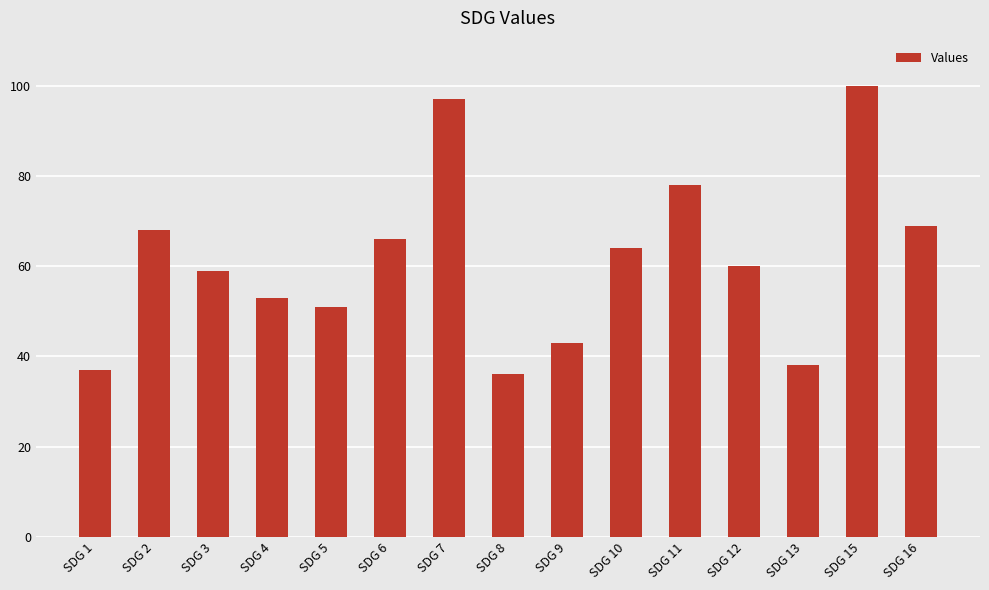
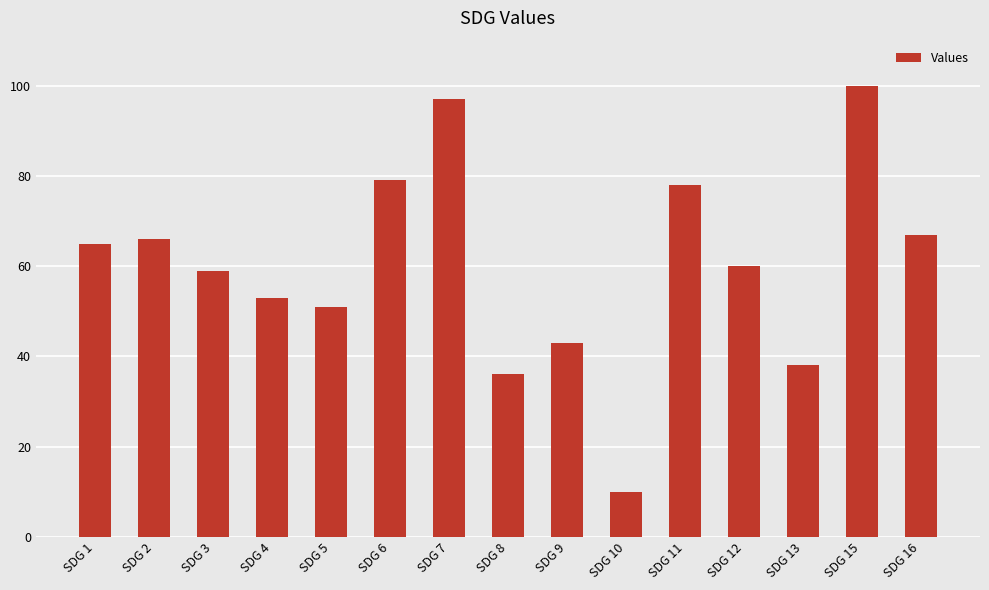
  {
-   "SDG 1": 37,
-   "SDG 2": 68,
+   "SDG 1": 65,
+   "SDG 2": 66,
    "SDG 3": 59,
    "SDG 4": 53,
    "SDG 5": 51,
-   "SDG 6": 66,
+   "SDG 6": 79,
    "SDG 7": 97,
    "SDG 8": 36,
    "SDG 9": 43,
-   "SDG 10": 64,
+   "SDG 10": 10,
    "SDG 11": 78,
    "SDG 12": 60,
    "SDG 13": 38,
    "SDG 15": 100,
-   "SDG 16": 69
+   "SDG 16": 67
  }
